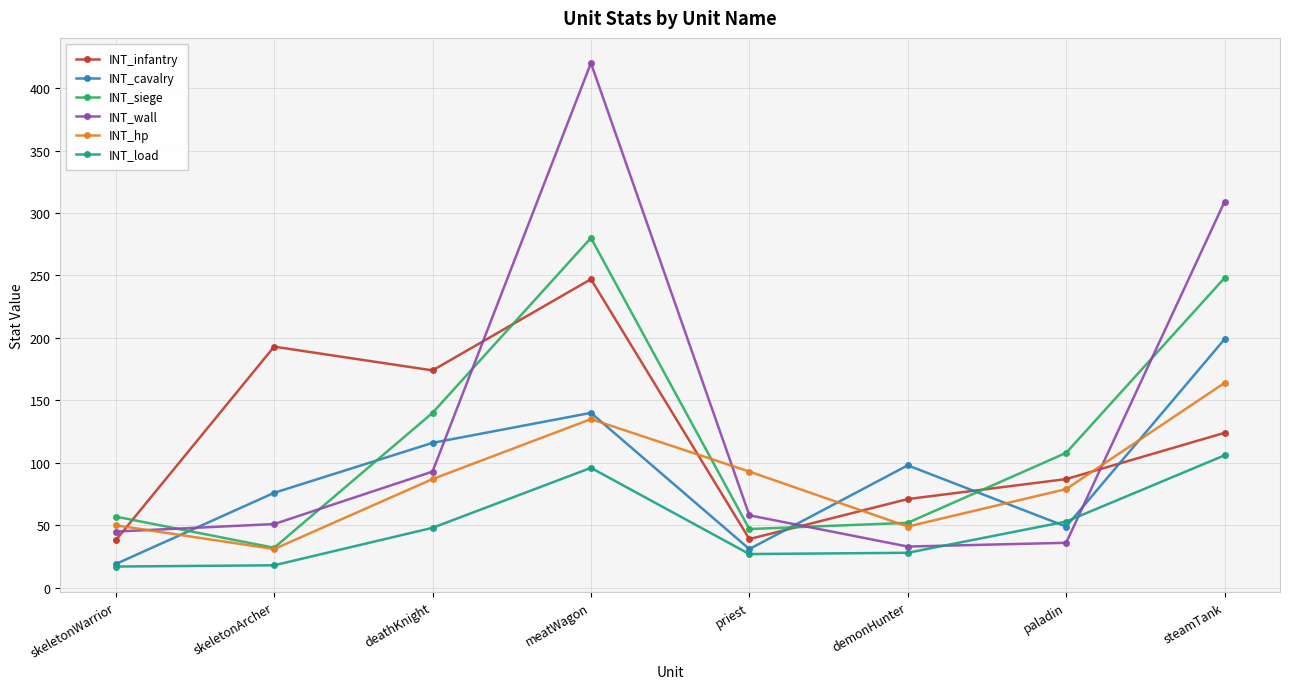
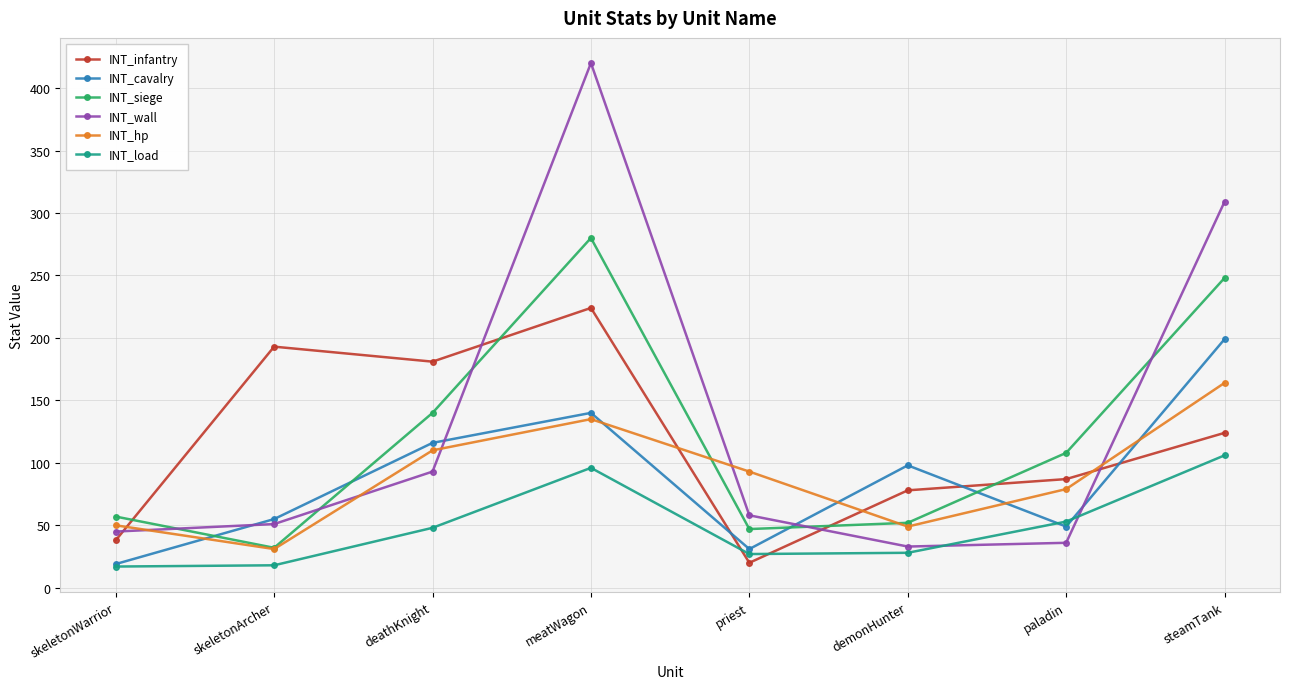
  {
    "INT_infantry": {
      "skeletonWarrior": 38,
      "skeletonArcher": 193,
-     "deathKnight": 174,
-     "meatWagon": 247,
-     "priest": 39,
-     "demonHunter": 71,
+     "deathKnight": 181,
+     "meatWagon": 224,
+     "priest": 20,
+     "demonHunter": 78,
      "paladin": 87,
      "steamTank": 124
    },
    "INT_cavalry": {
-     "skeletonArcher": 76,
+     "skeletonArcher": 55,
      "deathKnight": 116,
      "meatWagon": 140,
      "priest": 31,
      "demonHunter": 98,
      "paladin": 49,
      "steamTank": 199
    },
    "INT_wall": {
      "skeletonWarrior": 45,
      "skeletonArcher": 51,
      "deathKnight": 93,
      "meatWagon": 420,
      "priest": 58,
      "demonHunter": 33,
      "paladin": 36,
      "steamTank": 309
    },
    "INT_hp": {
      "skeletonWarrior": 50,
-     "deathKnight": 87,
+     "deathKnight": 110,
      "meatWagon": 135,
      "priest": 93,
      "demonHunter": 49,
      "paladin": 79,
      "steamTank": 164
    }
  }
